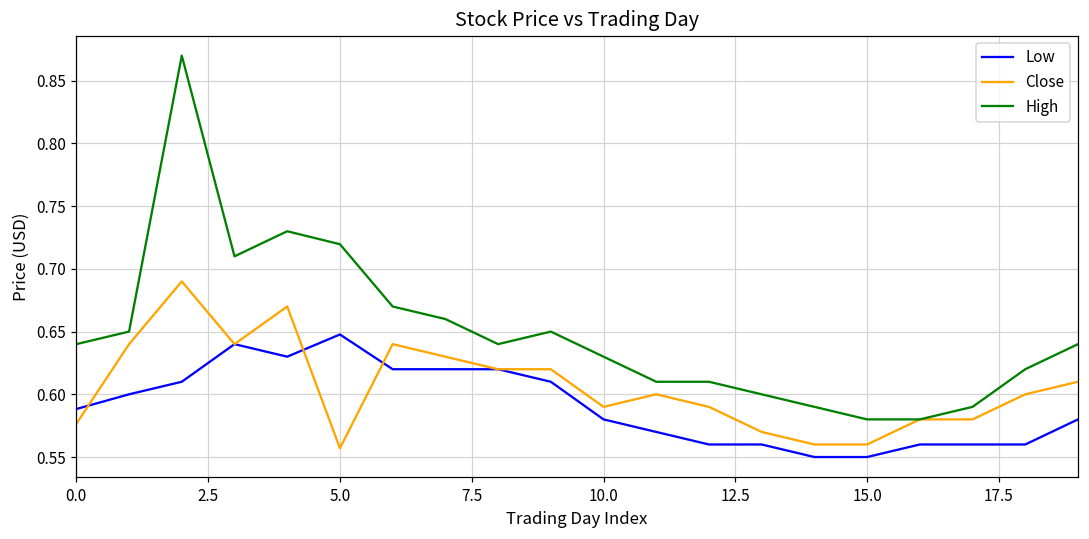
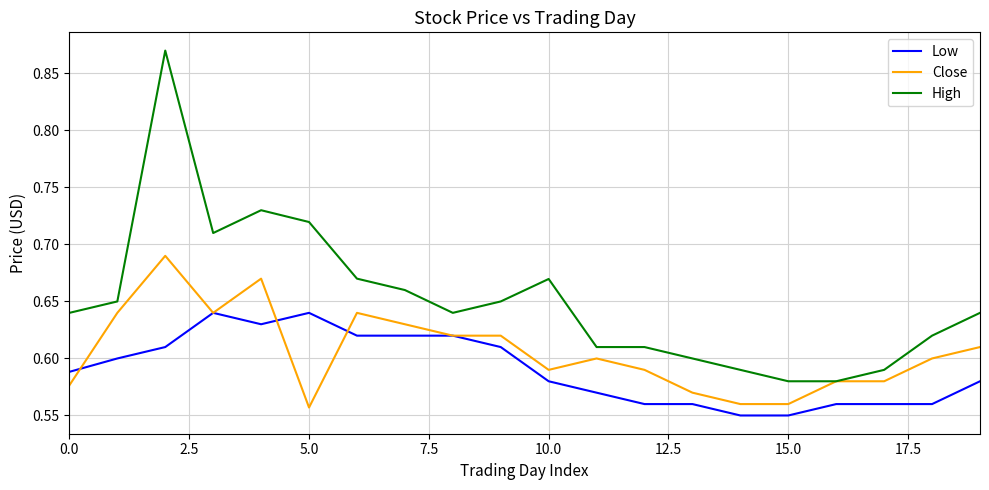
  {
    "Low": {
      "0.0": 0.588,
-     "5.0": 0.648,
+     "5.0": 0.640,
      "10.0": 0.580,
      "15.0": 0.550
    },
    "Close": {
      "0.0": 0.576,
      "5.0": 0.557,
      "10.0": 0.590,
      "15.0": 0.560
    },
    "High": {
      "0.0": 0.640,
      "5.0": 0.720,
-     "10.0": 0.630,
+     "10.0": 0.670,
      "15.0": 0.580
    }
  }
